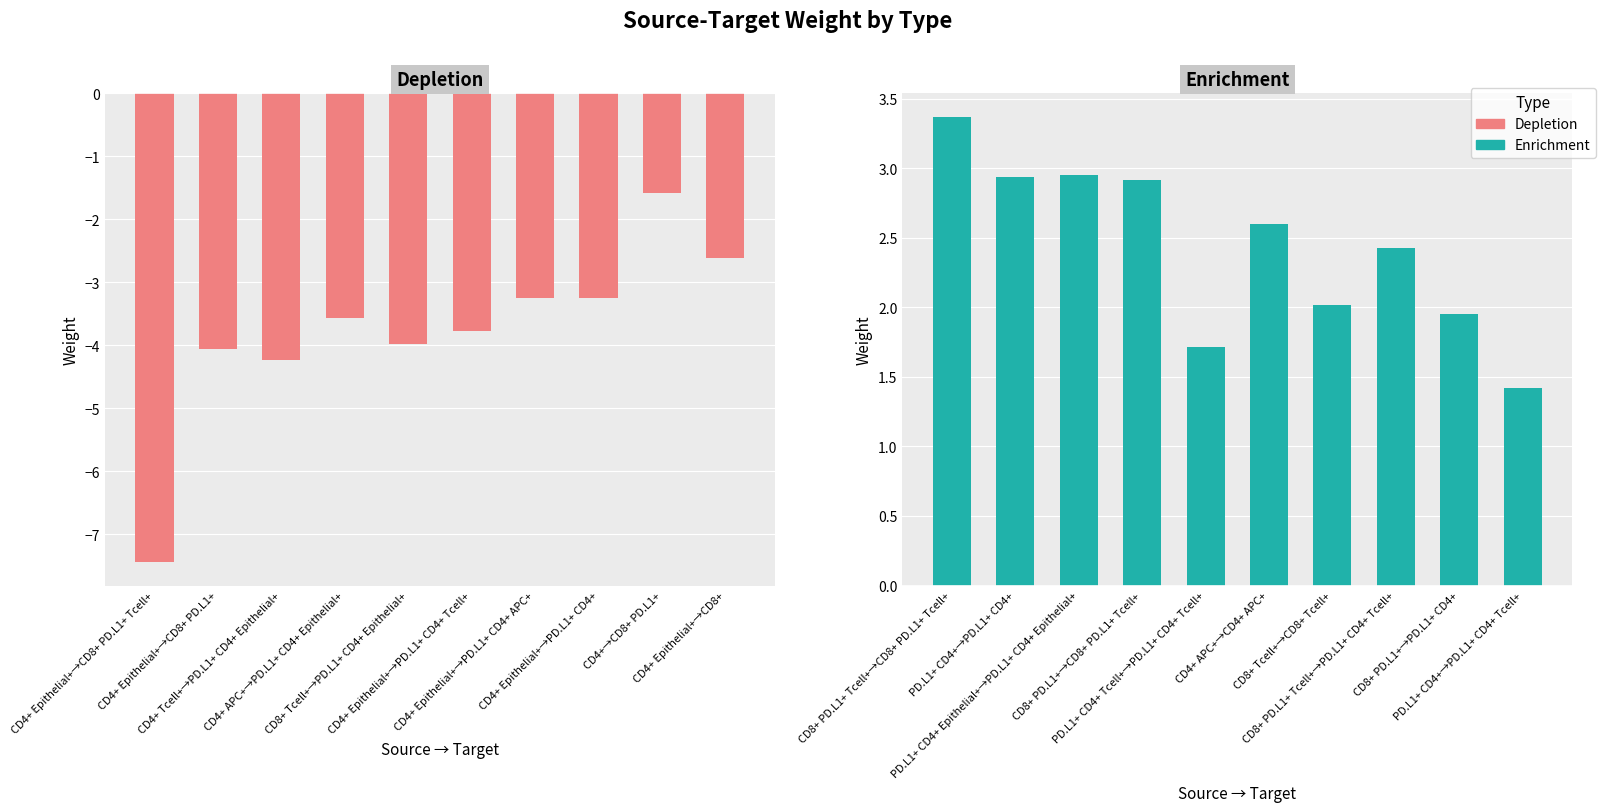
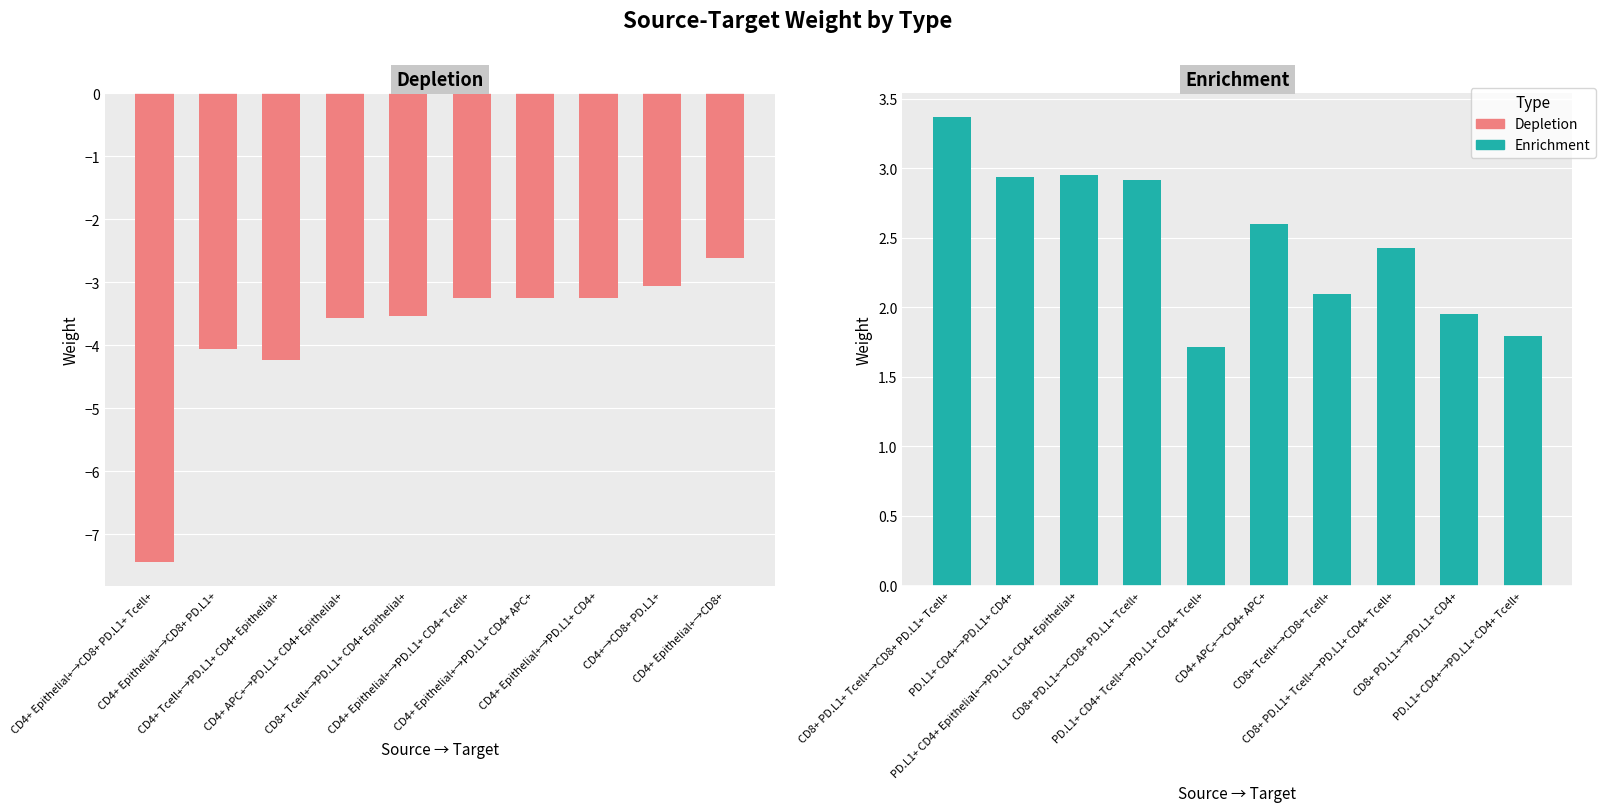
  {
    "Depletion": {
      "CD4+ Epithelial+→CD8+ PD.L1+ Tcell+": -7.4,
      "CD4+ Epithelial+→CD8+ PD.L1+": -4.1,
      "CD4+ Tcell+→PD.L1+ CD4+ Epithelial+": -4.2,
      "CD4+ APC+→PD.L1+ CD4+ Epithelial+": -3.6,
-     "CD8+ Tcell+→PD.L1+ CD4+ Epithelial+": -4.0,
-     "CD4+ Epithelial+→PD.L1+ CD4+ Tcell+": -3.8,
+     "CD8+ Tcell+→PD.L1+ CD4+ Epithelial+": -3.5,
+     "CD4+ Epithelial+→PD.L1+ CD4+ Tcell+": -3.3,
      "CD4+ Epithelial+→PD.L1+ CD4+ APC+": -3.2,
      "CD4+ Epithelial+→PD.L1+ CD4+": -3.2,
-     "CD4+→CD8+ PD.L1+": -1.6,
+     "CD4+→CD8+ PD.L1+": -3.1,
      "CD4+ Epithelial+→CD8+": -2.6
    },
    "Enrichment": {
      "CD8+ PD.L1+ Tcell+→CD8+ PD.L1+ Tcell+": 3.37,
      "PD.L1+ CD4+→PD.L1+ CD4+": 2.94,
      "PD.L1+ CD4+ Epithelial+→PD.L1+ CD4+ Epithelial+": 2.95,
      "CD8+ PD.L1+→CD8+ PD.L1+ Tcell+": 2.92,
      "PD.L1+ CD4+ Tcell+→PD.L1+ CD4+ Tcell+": 1.71,
      "CD4+ APC+→CD4+ APC+": 2.60,
-     "CD8+ Tcell+→CD8+ Tcell+": 2.02,
+     "CD8+ Tcell+→CD8+ Tcell+": 2.09,
      "CD8+ PD.L1+ Tcell+→PD.L1+ CD4+ Tcell+": 2.43,
      "CD8+ PD.L1+→PD.L1+ CD4+": 1.95,
-     "PD.L1+ CD4+→PD.L1+ CD4+ Tcell+": 1.42
+     "PD.L1+ CD4+→PD.L1+ CD4+ Tcell+": 1.79
    }
  }
